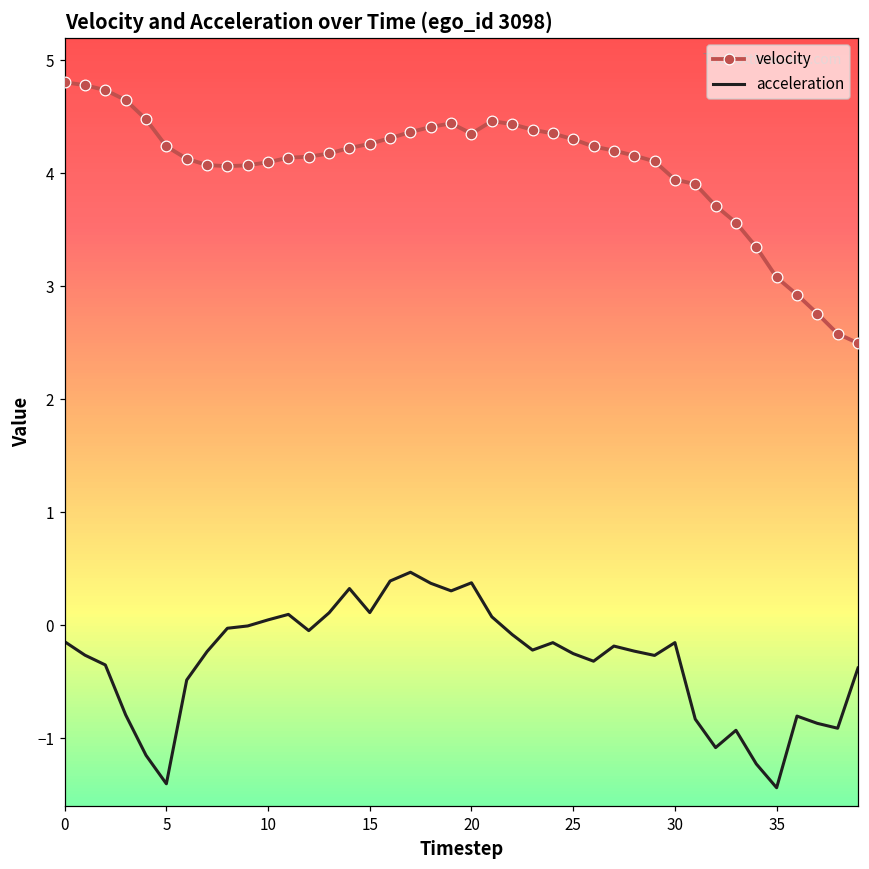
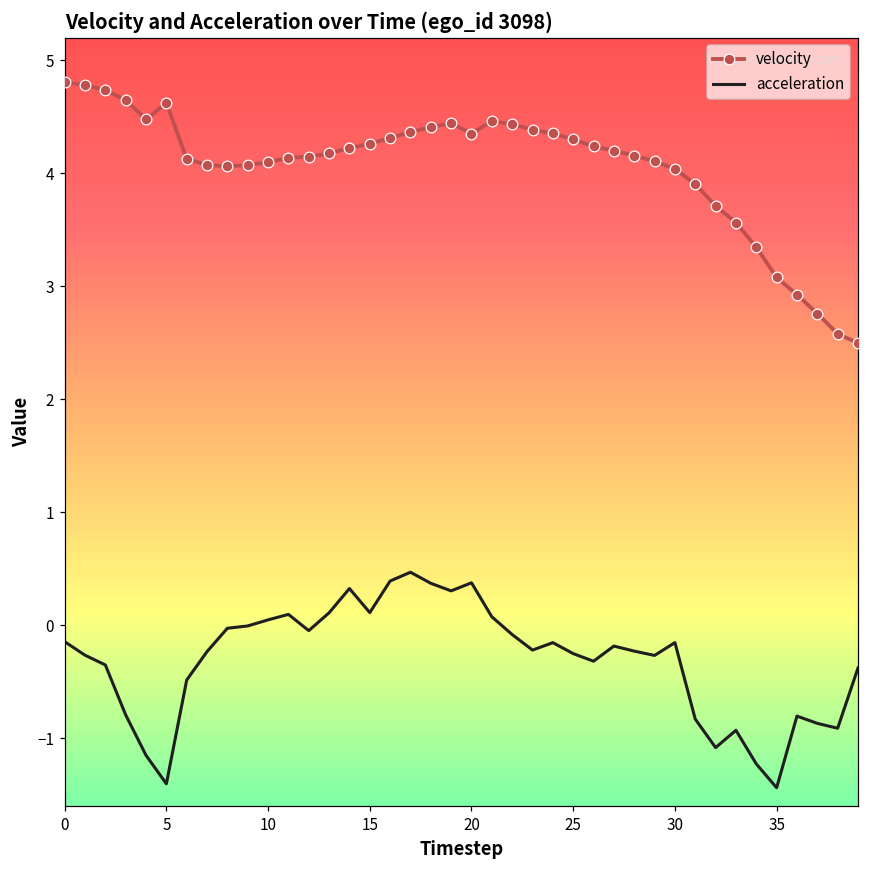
  {
    "velocity": {
      "0": 4.81,
-     "5": 4.24,
+     "5": 4.62,
      "10": 4.10,
      "15": 4.26,
      "20": 4.35,
      "25": 4.30,
-     "30": 3.94,
+     "30": 4.04,
      "35": 3.08
    },
    "acceleration": {
      "0": -0.15,
      "5": -1.40,
      "10": 0.05,
      "15": 0.11,
      "20": 0.38,
      "25": -0.25,
      "30": -0.15,
      "35": -1.44
    }
  }
